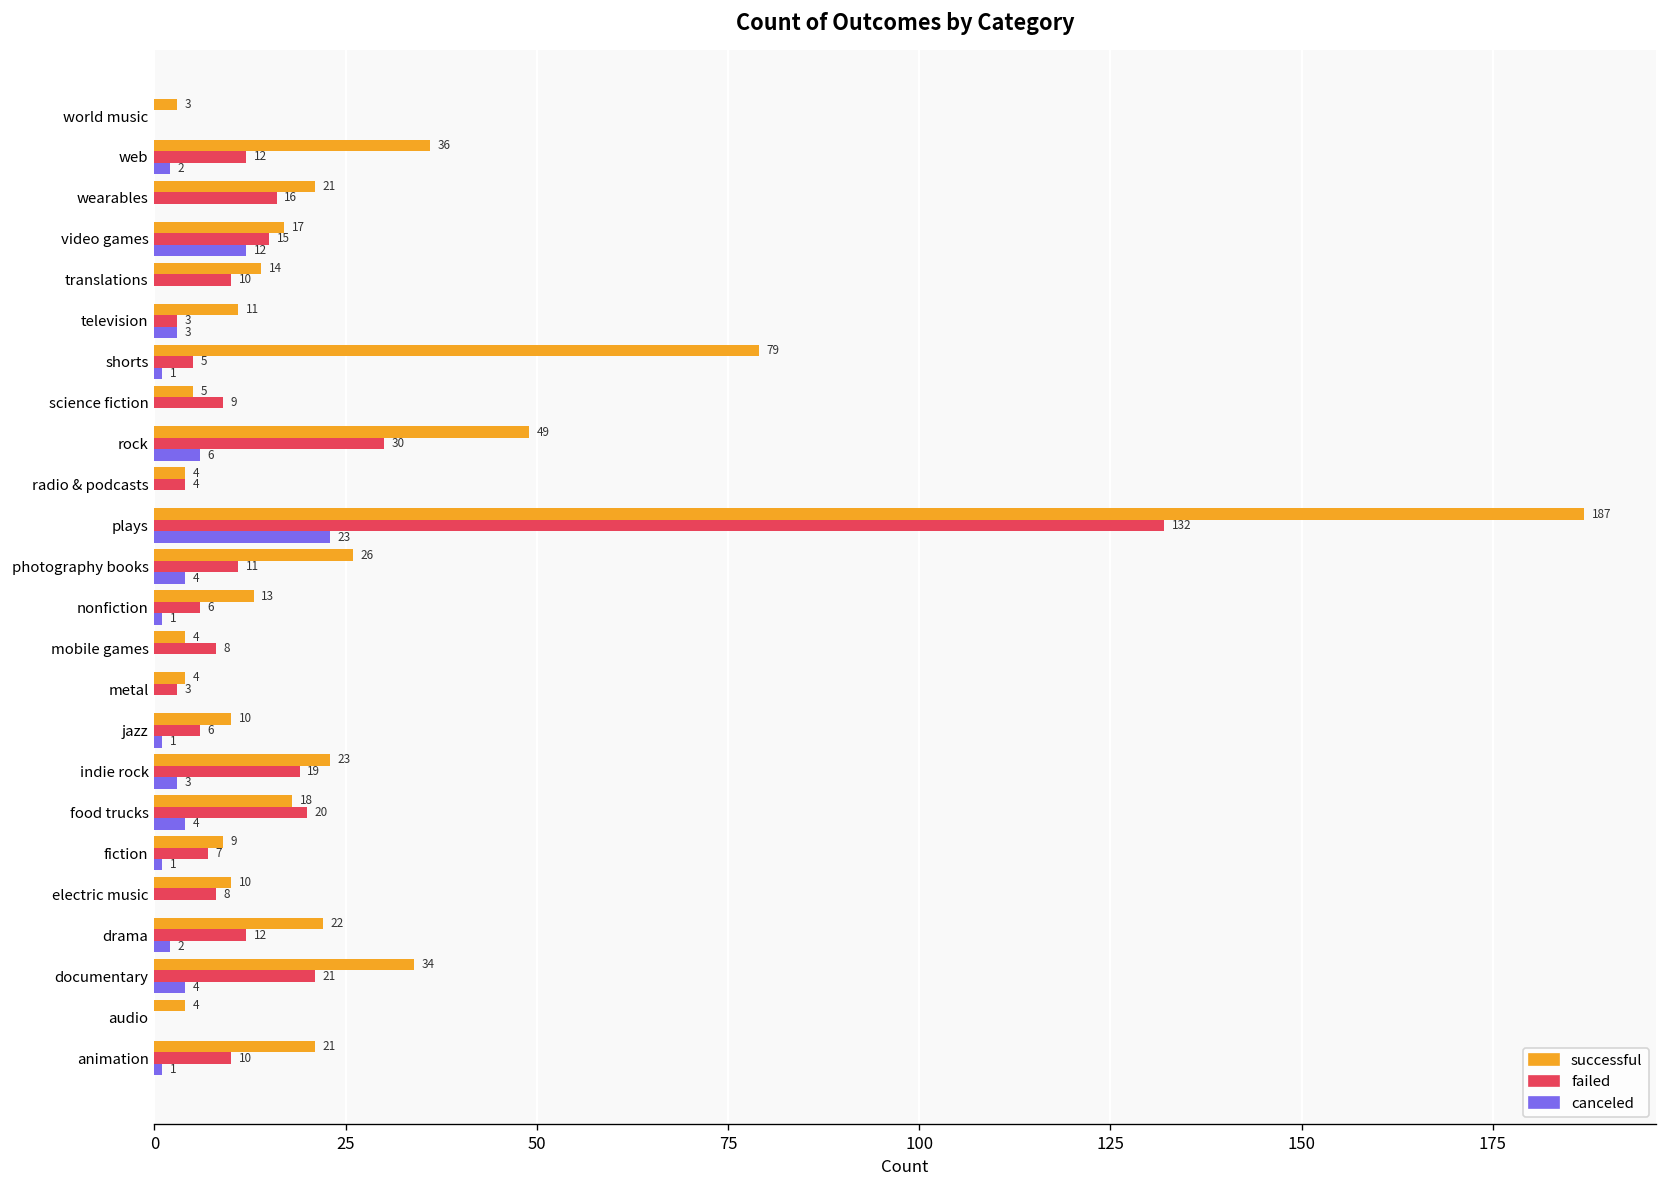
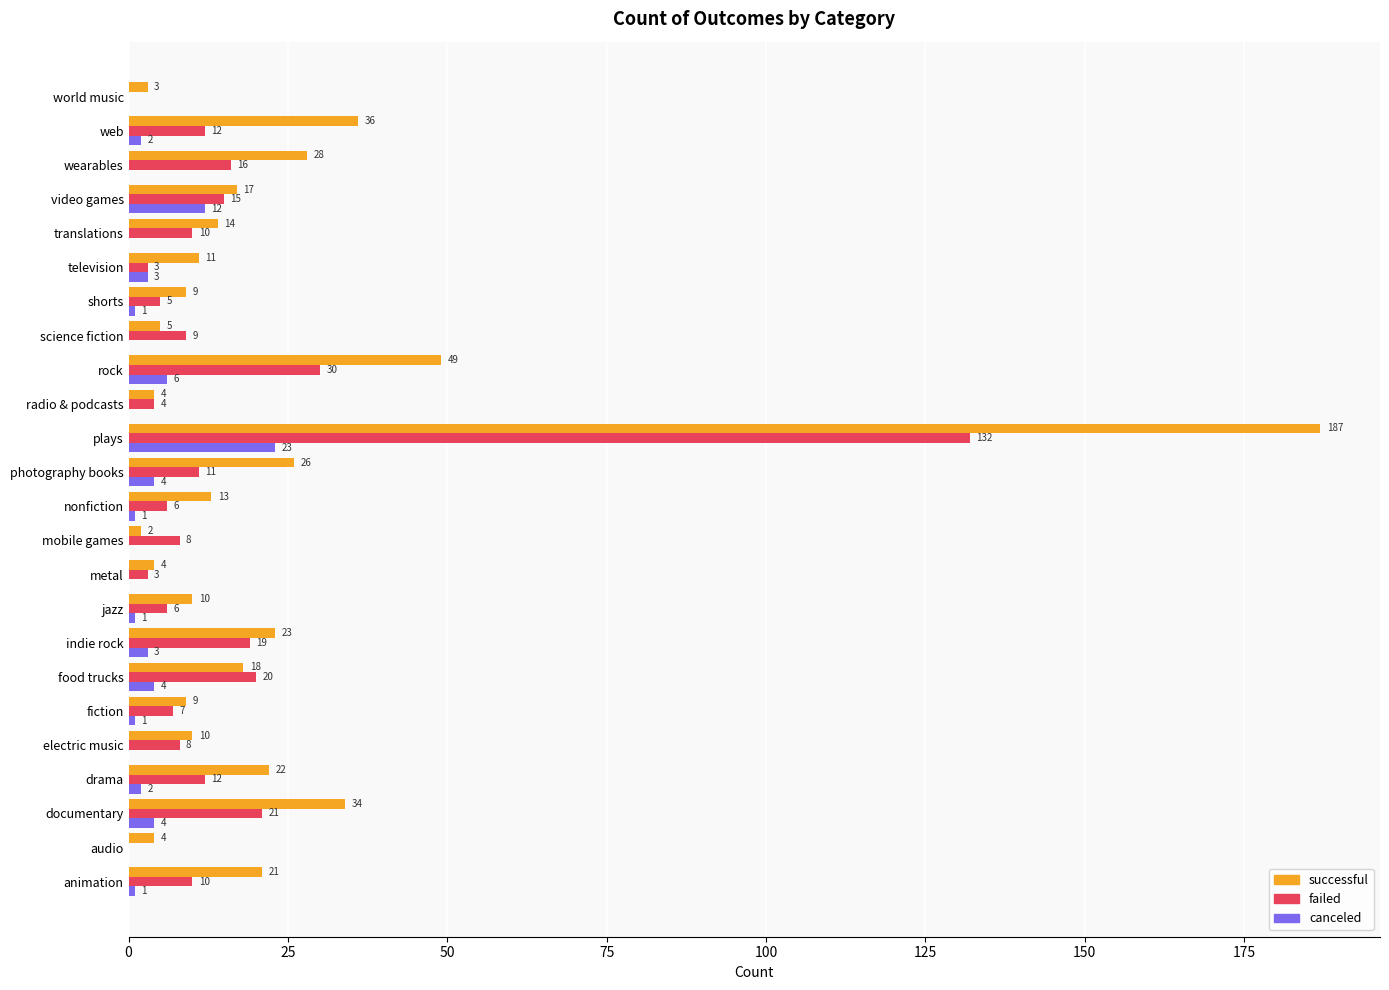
  {
    "successful": {
      "world music": 3,
      "web": 36,
-     "wearables": 21,
+     "wearables": 28,
      "video games": 17,
      "translations": 14,
      "television": 11,
-     "shorts": 79,
+     "shorts": 9,
      "science fiction": 5,
      "rock": 49,
      "radio & podcasts": 4,
      "plays": 187,
      "photography books": 26,
      "nonfiction": 13,
-     "mobile games": 4,
+     "mobile games": 2,
      "metal": 4,
      "jazz": 10,
      "indie rock": 23,
      "food trucks": 18,
      "fiction": 9,
      "electric music": 10,
      "drama": 22,
      "documentary": 34,
      "audio": 4,
      "animation": 21
    },
    "failed": {
      "web": 12,
      "wearables": 16,
      "video games": 15,
      "translations": 10,
      "television": 3,
      "shorts": 5,
      "science fiction": 9,
      "rock": 30,
      "radio & podcasts": 4,
      "plays": 132,
      "photography books": 11,
      "nonfiction": 6,
      "mobile games": 8,
      "metal": 3,
      "jazz": 6,
      "indie rock": 19,
      "food trucks": 20,
      "fiction": 7,
      "electric music": 8,
      "drama": 12,
      "documentary": 21,
      "animation": 10
    },
    "canceled": {
      "web": 2,
      "video games": 12,
      "television": 3,
      "shorts": 1,
      "rock": 6,
      "plays": 23,
      "photography books": 4,
      "nonfiction": 1,
      "jazz": 1,
      "indie rock": 3,
      "food trucks": 4,
      "fiction": 1,
      "drama": 2,
      "documentary": 4,
      "animation": 1
    }
  }
